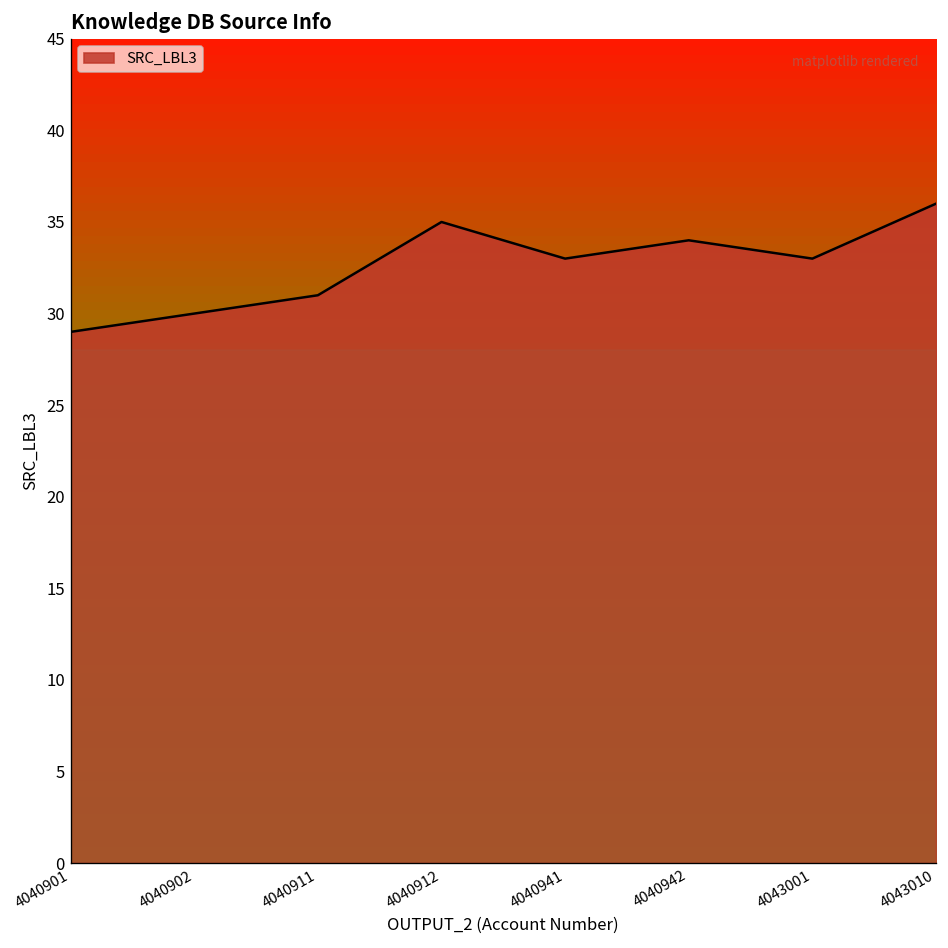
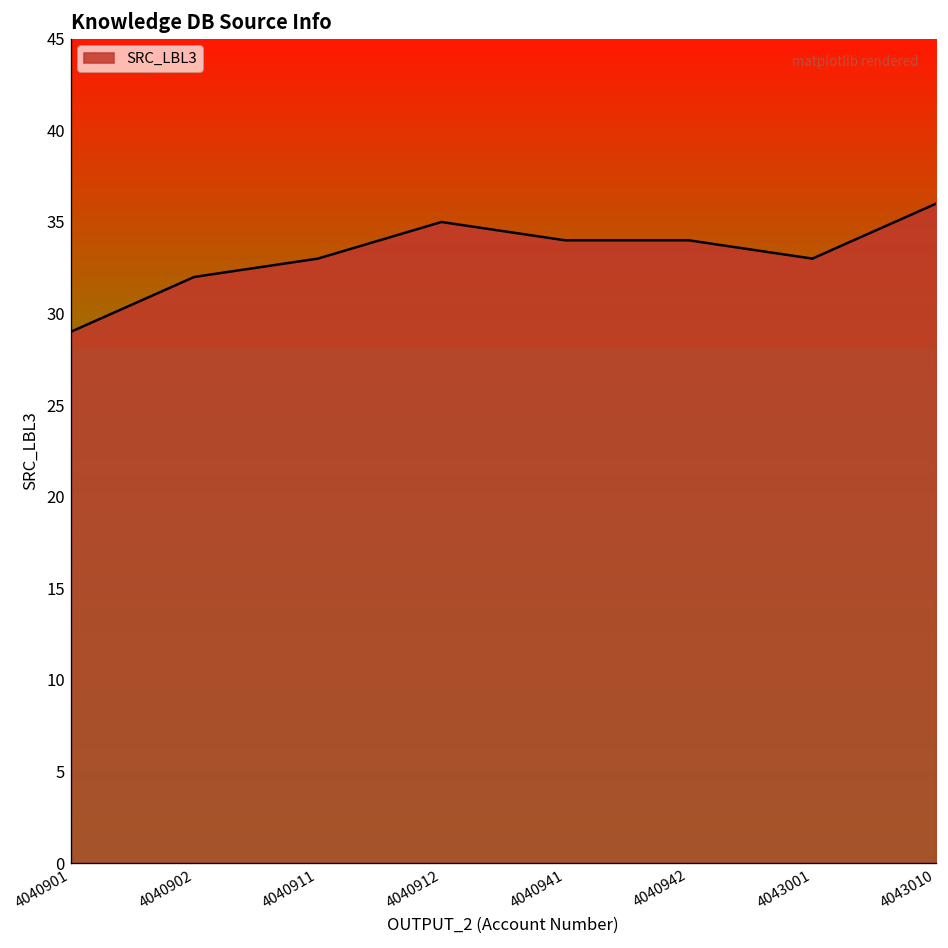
  {
    "4040901": 29,
-   "4040902": 30,
-   "4040911": 31,
+   "4040902": 32,
+   "4040911": 33,
    "4040912": 35,
-   "4040941": 33,
+   "4040941": 34,
    "4040942": 34,
    "4043001": 33,
    "4043010": 36
  }
